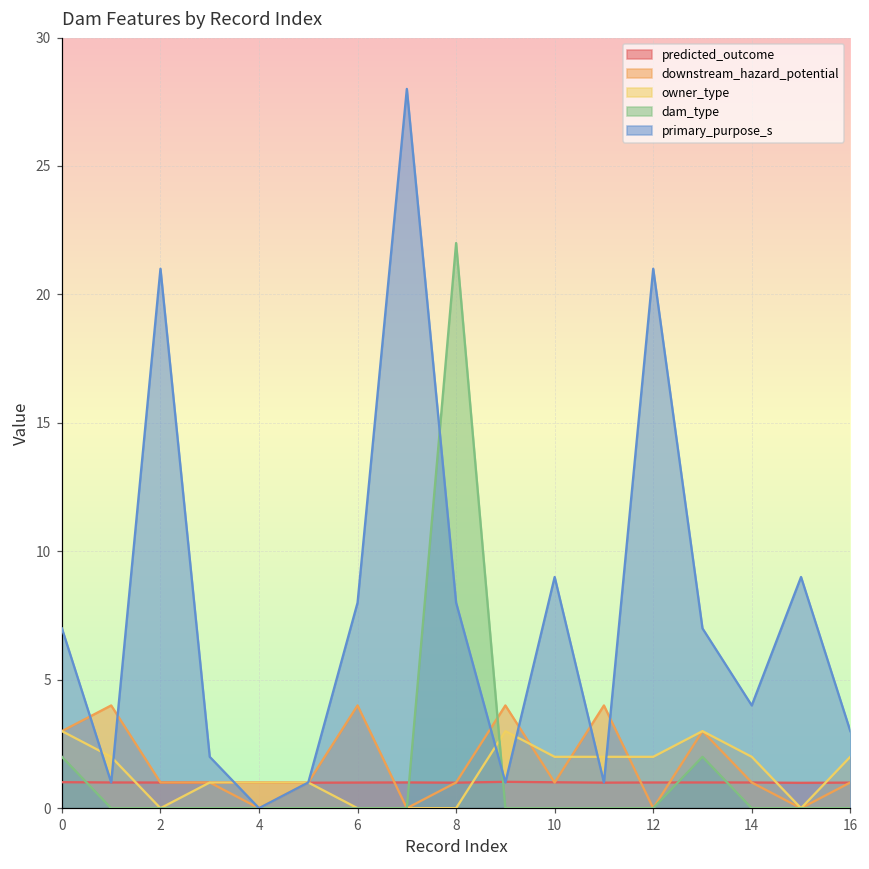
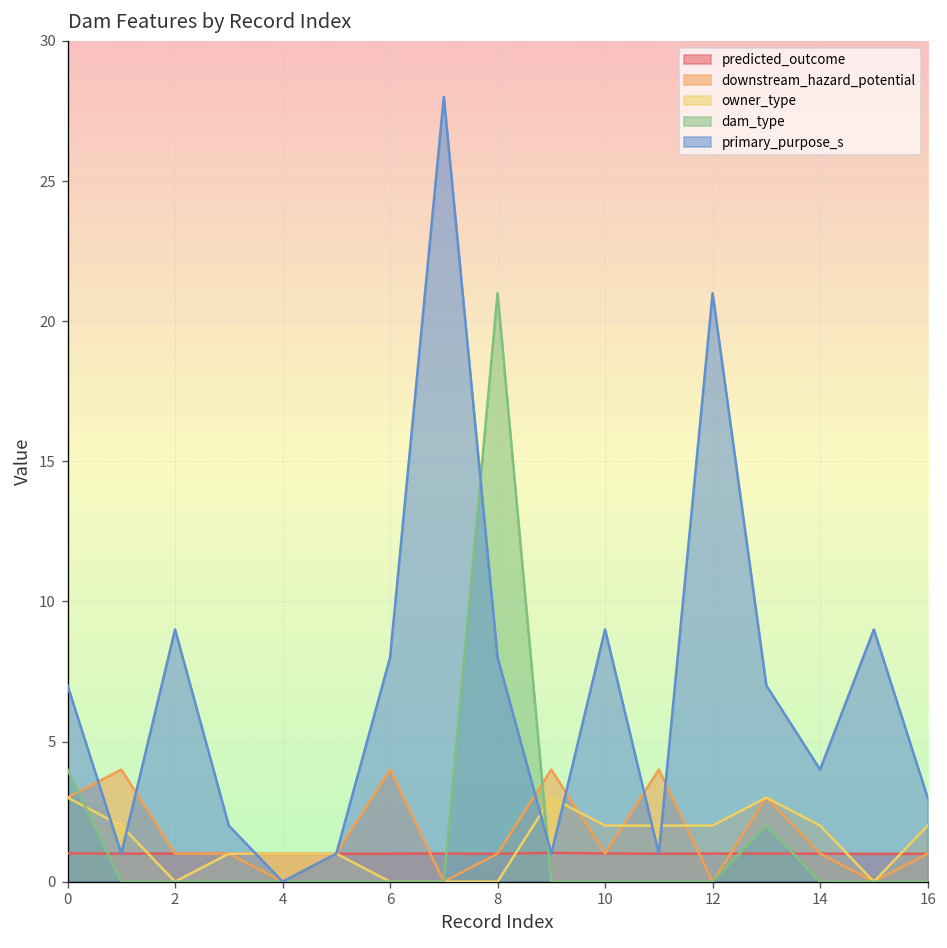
  {
    "dam_type": {
-     "0": 2,
-     "8": 22,
+     "0": 4,
+     "8": 21,
      "10": 0,
      "14": 0,
      "16": 0
    },
    "primary_purpose_s": {
      "0": 7,
-     "2": 21,
+     "2": 9,
      "6": 8,
      "8": 8,
      "10": 9,
      "12": 21,
      "14": 4,
      "16": 3
    }
  }
